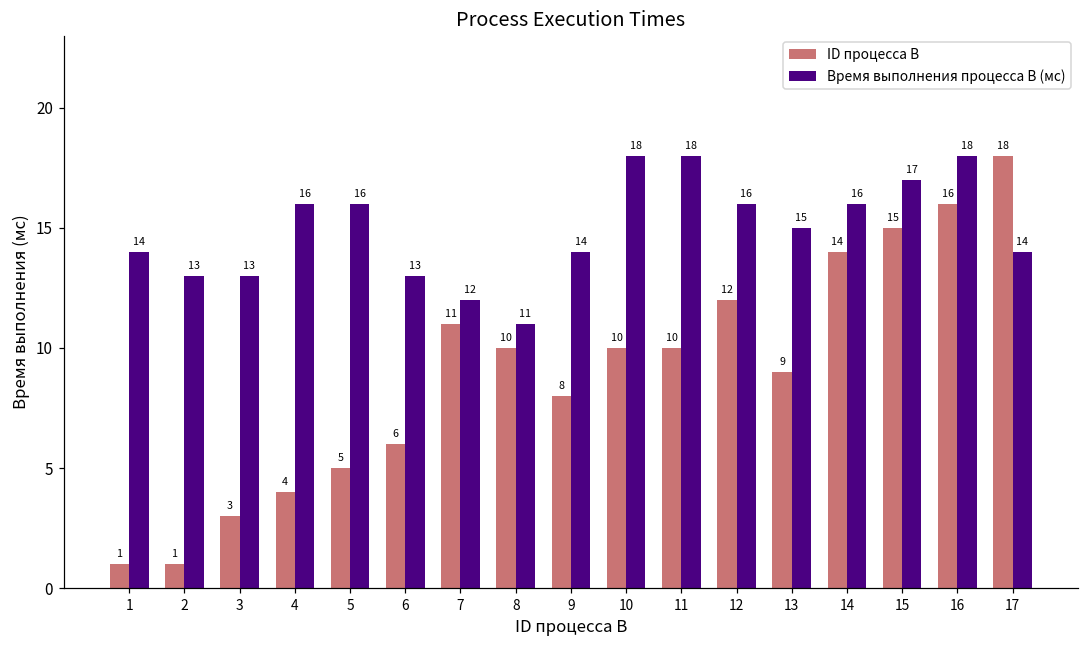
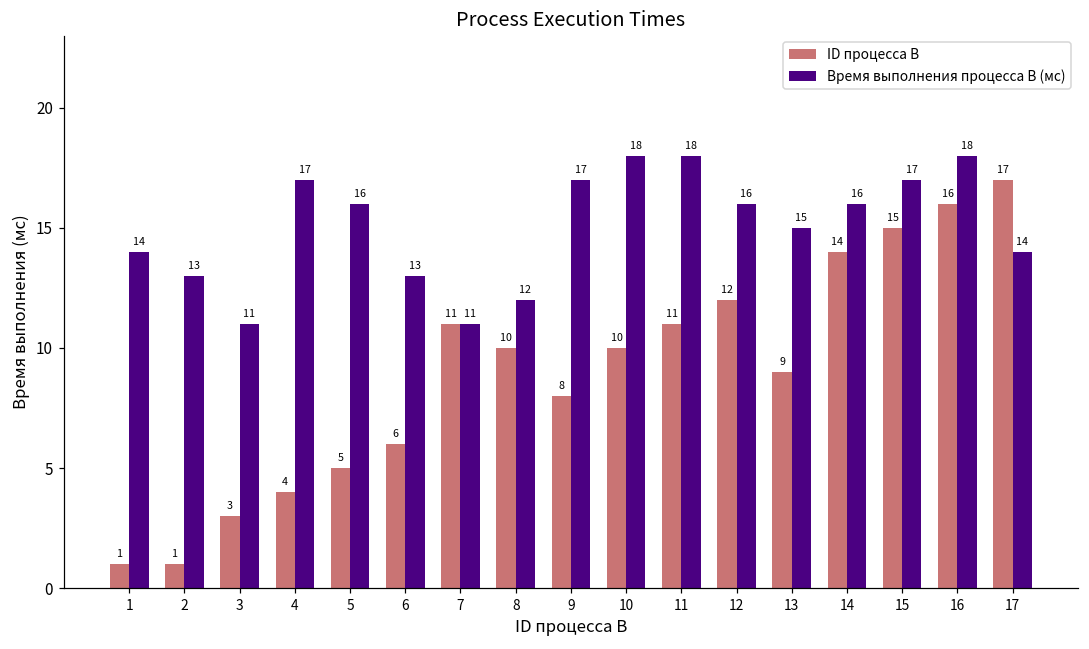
  {
    "ID процесса B": {
      "1": 1,
      "2": 1,
      "3": 3,
      "4": 4,
      "5": 5,
      "6": 6,
      "7": 11,
      "8": 10,
      "9": 8,
      "10": 10,
-     "11": 10,
+     "11": 11,
      "12": 12,
      "13": 9,
      "14": 14,
      "15": 15,
      "16": 16,
-     "17": 18
+     "17": 17
    },
    "Время выполнения процесса B (мс)": {
      "1": 14,
      "2": 13,
-     "3": 13,
-     "4": 16,
+     "3": 11,
+     "4": 17,
      "5": 16,
      "6": 13,
-     "7": 12,
-     "8": 11,
-     "9": 14,
+     "7": 11,
+     "8": 12,
+     "9": 17,
      "10": 18,
      "11": 18,
      "12": 16,
      "13": 15,
      "14": 16,
      "15": 17,
      "16": 18,
      "17": 14
    }
  }
